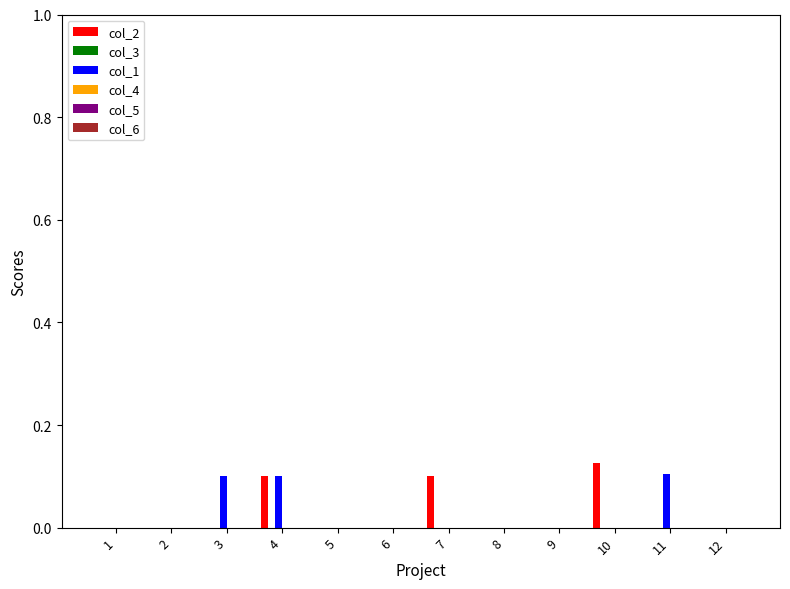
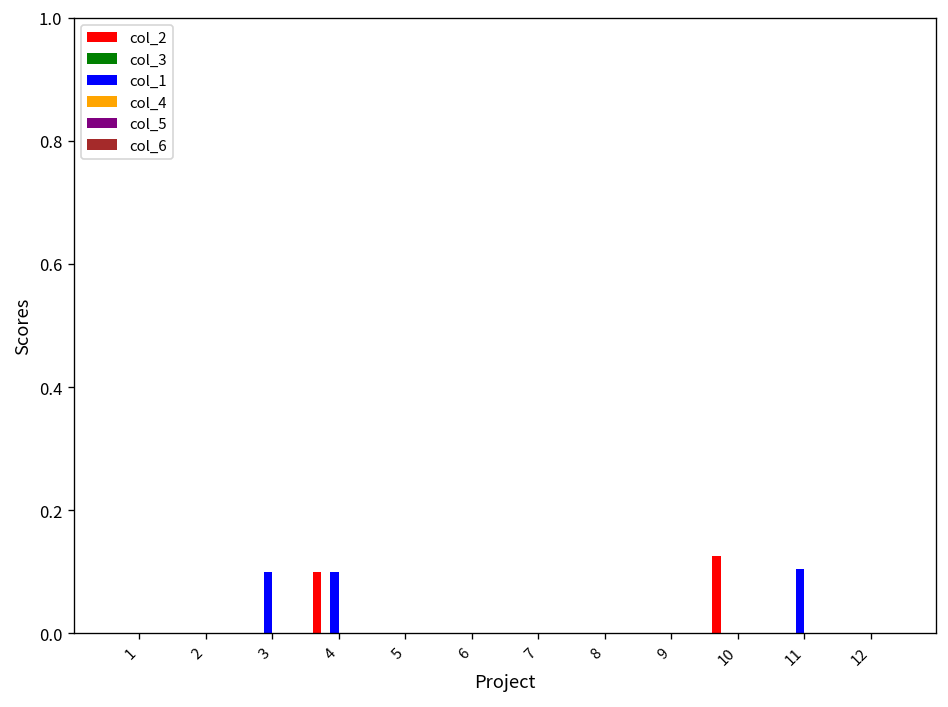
  {
    "col_2": {
      "1": 0.0,
      "2": 0.0,
      "3": 0.0,
      "4": 0.1,
      "5": 0.0,
      "6": 0.0,
-     "7": 0.1,
+     "7": 0.0,
      "8": 0.0,
      "9": 0.0,
      "10": 0.13,
      "11": 0.0,
      "12": 0.0
    },
    "col_3": {
      "1": 0.0,
      "2": 0.0,
      "3": 0.0,
      "4": 0.0,
      "5": 0.0,
      "6": 0.0,
      "7": 0.0,
      "8": 0.0,
      "9": 0.0,
      "10": 0.0,
      "11": 0.0,
      "12": 0.0
    },
    "col_1": {
      "1": 0.0,
      "2": 0.0,
      "3": 0.1,
      "4": 0.1,
      "5": 0.0,
      "6": 0.0,
      "7": 0.0,
      "8": 0.0,
      "9": 0.0,
      "10": 0.0,
      "11": 0.11,
      "12": 0.0
    },
    "col_4": {
      "1": 0.0,
      "2": 0.0,
      "3": 0.0,
      "4": 0.0,
      "5": 0.0,
      "6": 0.0,
      "7": 0.0,
      "8": 0.0,
      "9": 0.0,
      "10": 0.0,
      "11": 0.0,
      "12": 0.0
    },
    "col_5": {
      "1": 0.0,
      "2": 0.0,
      "3": 0.0,
      "4": 0.0,
      "5": 0.0,
      "6": 0.0,
      "7": 0.0,
      "8": 0.0,
      "9": 0.0,
      "10": 0.0,
      "11": 0.0,
      "12": 0.0
    },
    "col_6": {
      "1": 0.0,
      "2": 0.0,
      "3": 0.0,
      "4": 0.0,
      "5": 0.0,
      "6": 0.0,
      "7": 0.0,
      "8": 0.0,
      "9": 0.0,
      "10": 0.0,
      "11": 0.0,
      "12": 0.0
    }
  }
